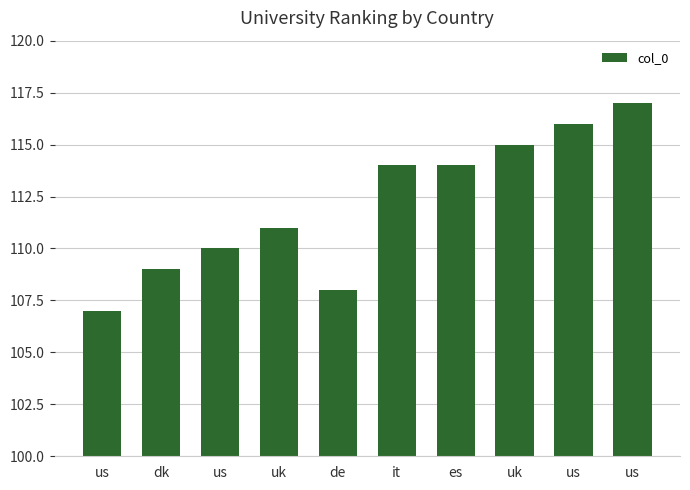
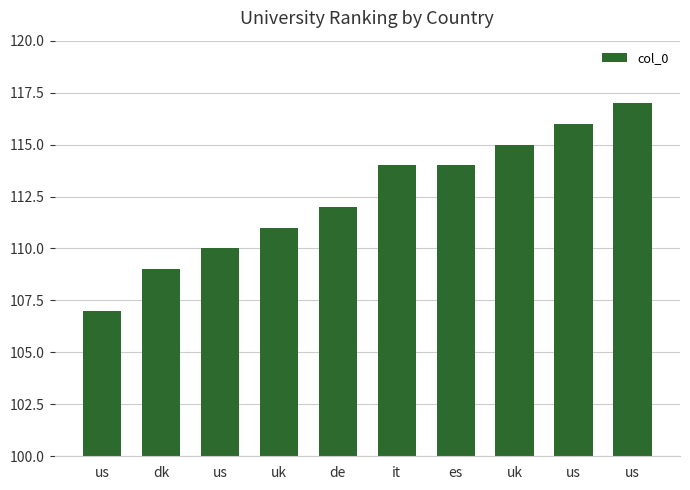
  {
    "dk": 109,
-   "de": 108,
+   "de": 112,
    "it": 114,
    "es": 114
  }
